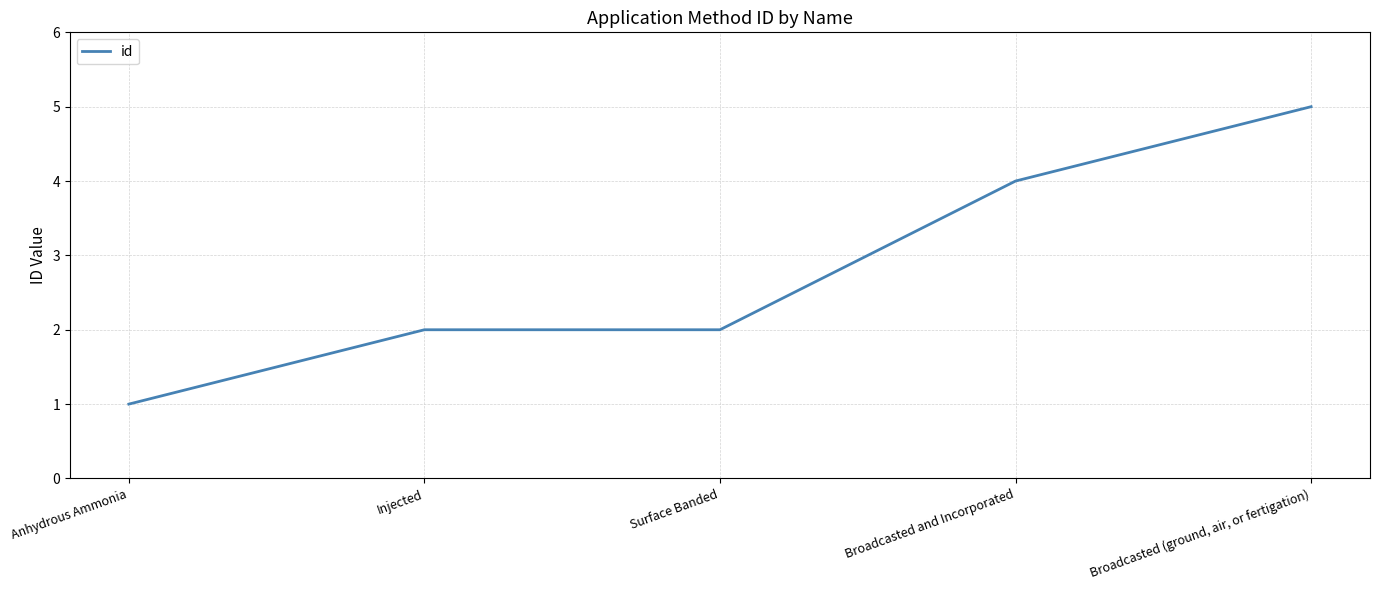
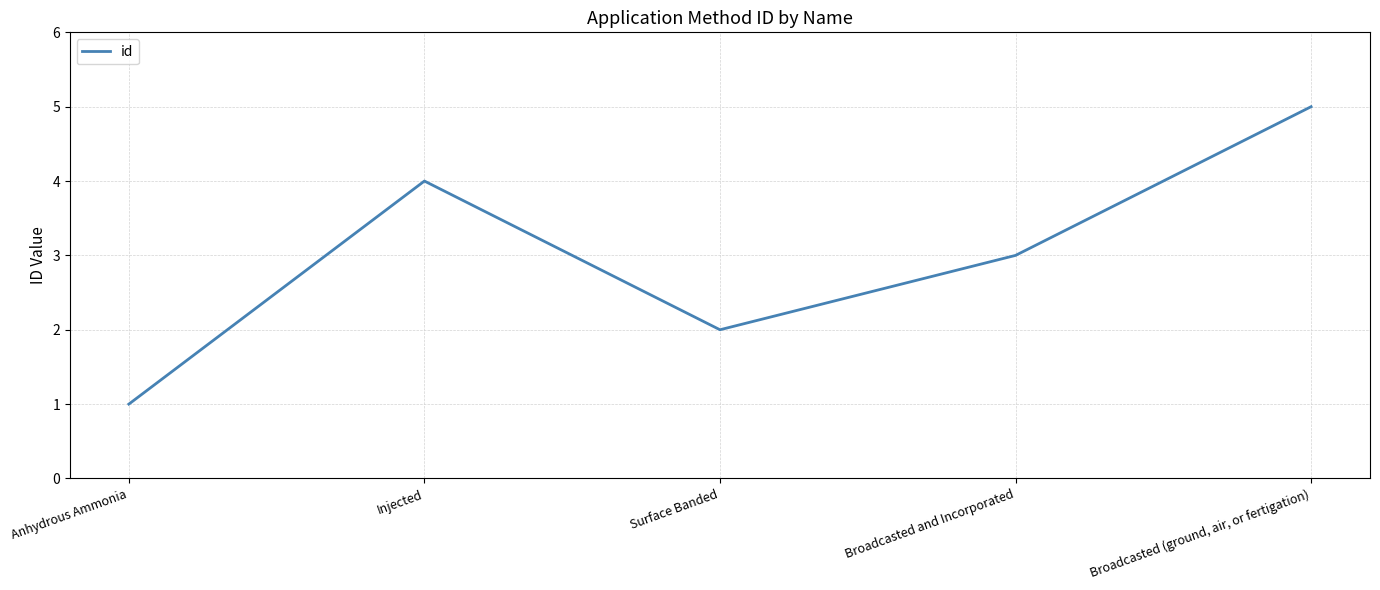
  {
    "Anhydrous Ammonia": 1,
-   "Injected": 2,
+   "Injected": 4,
    "Surface Banded": 2,
-   "Broadcasted and Incorporated": 4,
+   "Broadcasted and Incorporated": 3,
    "Broadcasted (ground, air, or fertigation)": 5
  }
